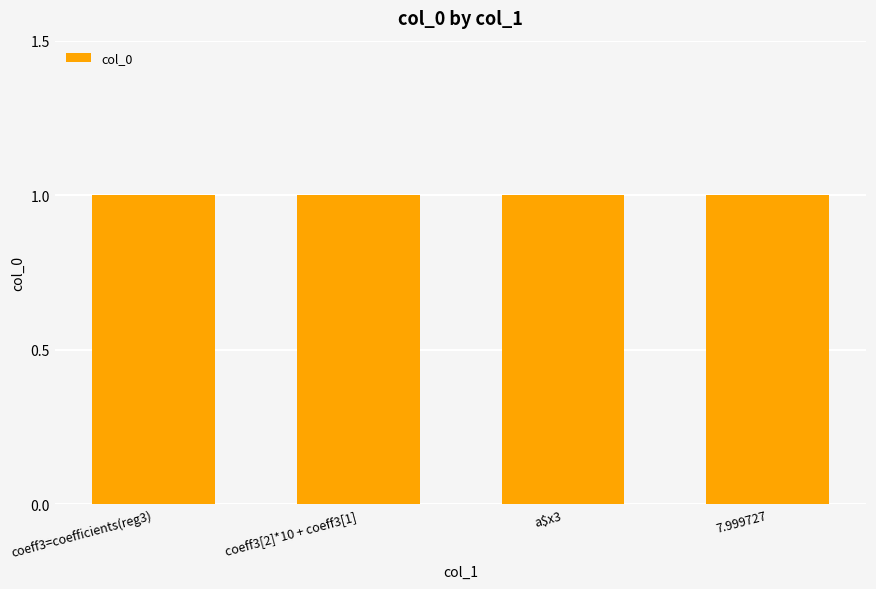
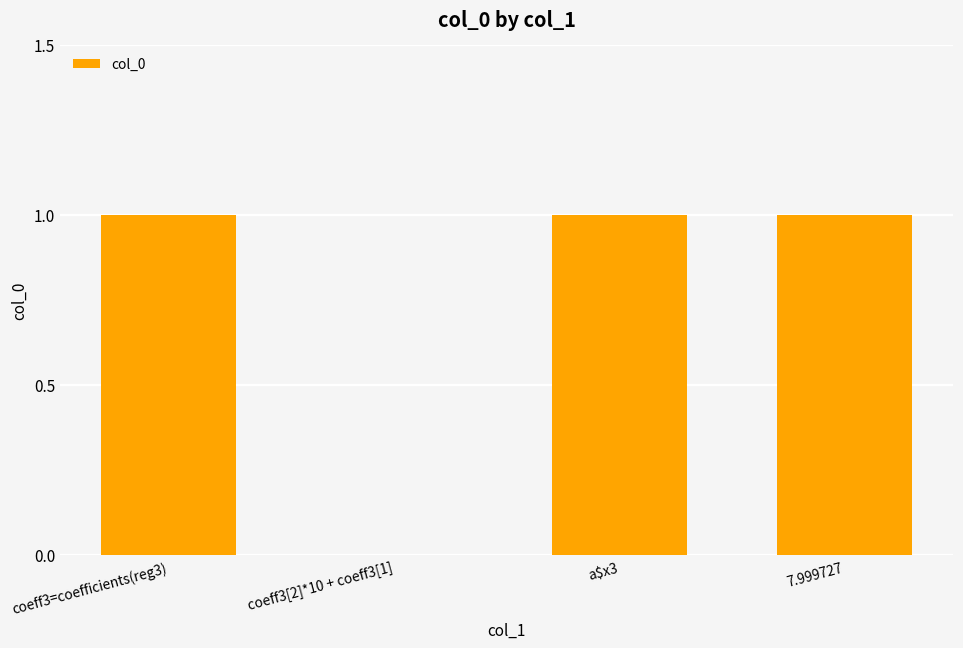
  {
    "coeff3=coefficients(reg3)": 1,
-   "coeff3[2]*10 + coeff3[1]": 1,
+   "coeff3[2]*10 + coeff3[1]": 0,
    "a$x3": 1,
    "7.999727": 1
  }
